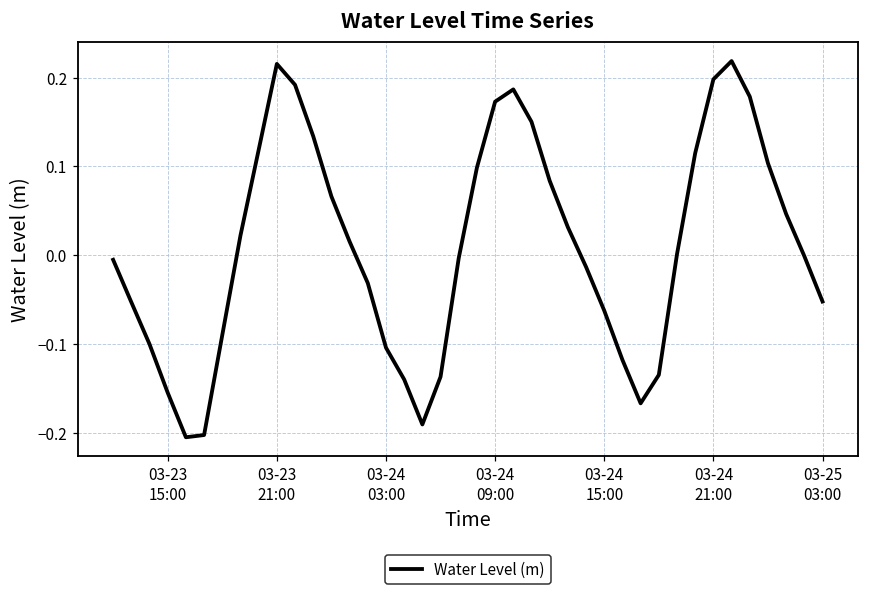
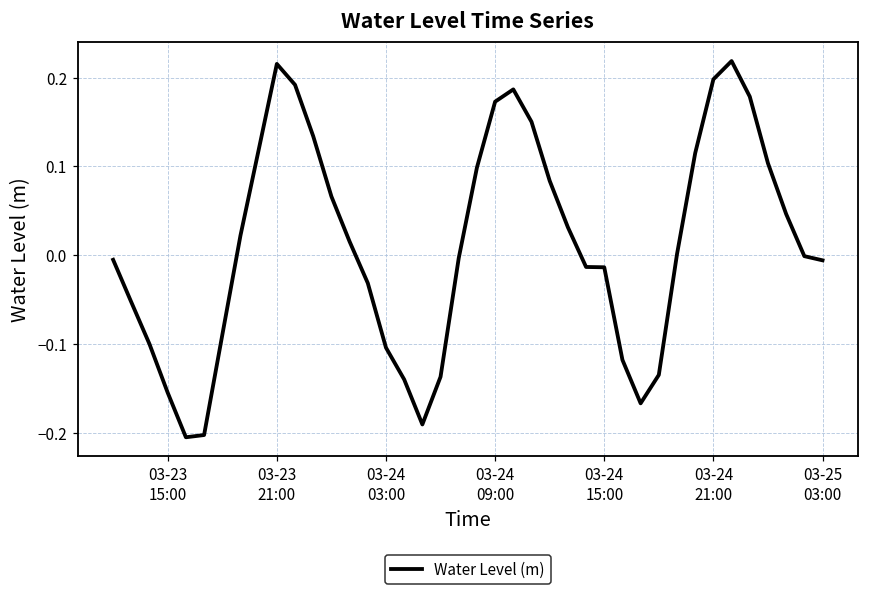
  {
    "03-23 15:00": -0.15,
    "03-23 21:00": 0.22,
    "03-24 03:00": -0.10,
    "03-24 09:00": 0.17,
-   "03-24 15:00": -0.06,
+   "03-24 15:00": -0.01,
    "03-24 21:00": 0.20,
-   "03-25 03:00": -0.05
+   "03-25 03:00": -0.01
  }
